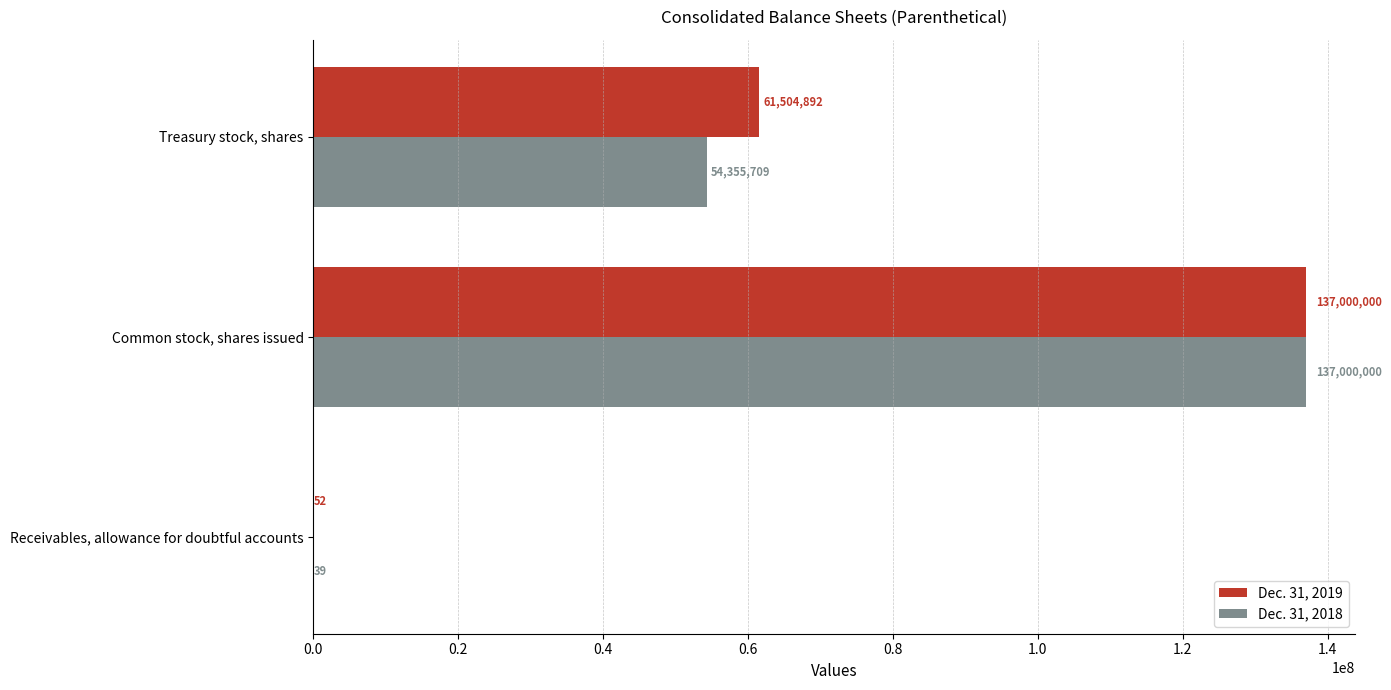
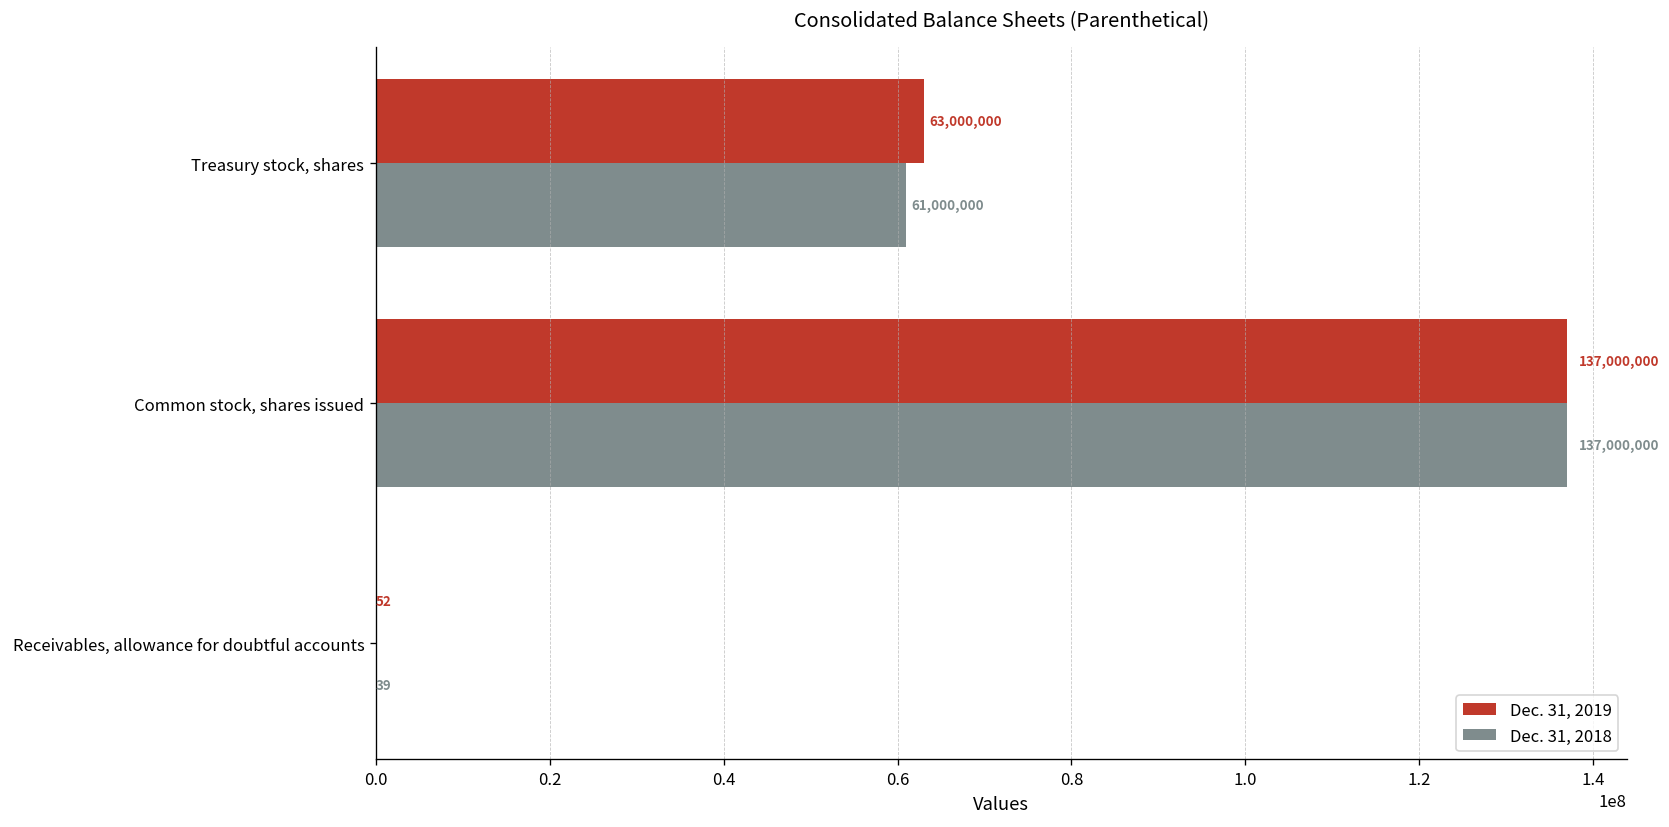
  {
    "Dec. 31, 2019": {
-     "Treasury stock, shares": "61,504,892",
+     "Treasury stock, shares": "63,000,000",
      "Common stock, shares issued": "137,000,000",
      "Receivables, allowance for doubtful accounts": "52"
    },
    "Dec. 31, 2018": {
-     "Treasury stock, shares": "54,355,709",
+     "Treasury stock, shares": "61,000,000",
      "Common stock, shares issued": "137,000,000",
      "Receivables, allowance for doubtful accounts": "39"
    }
  }
